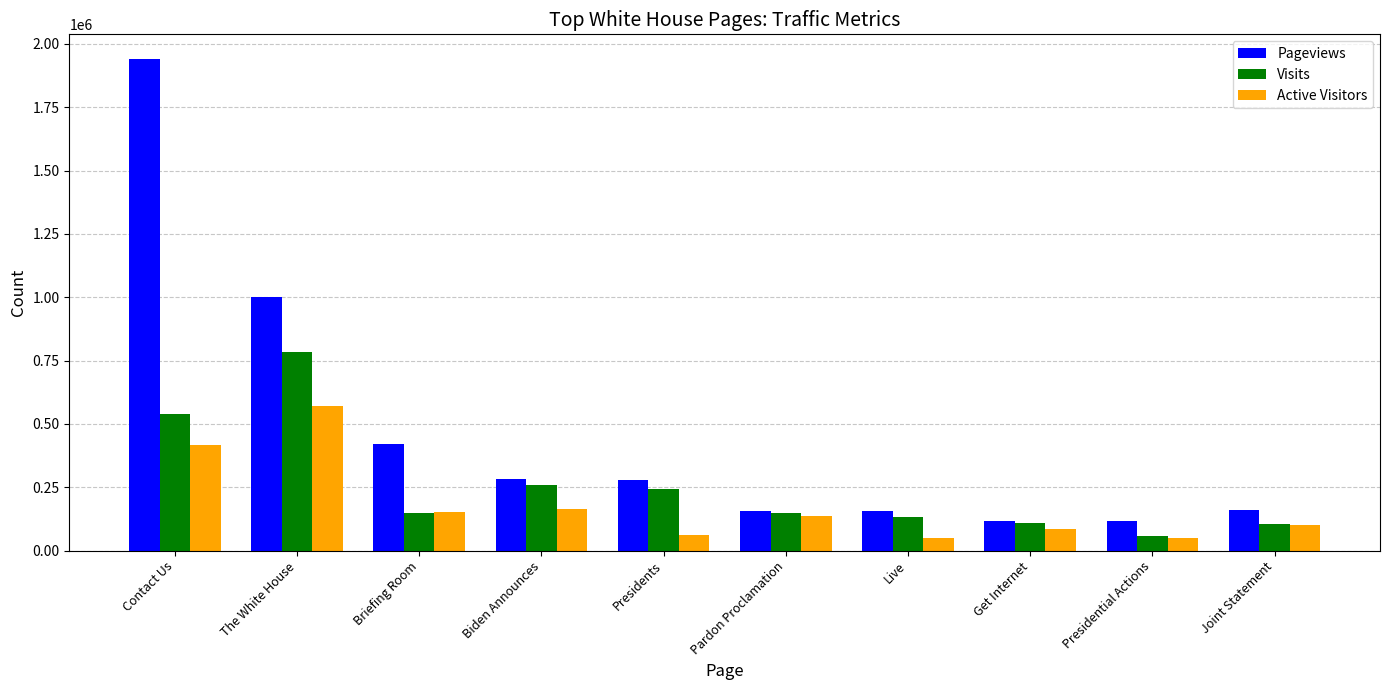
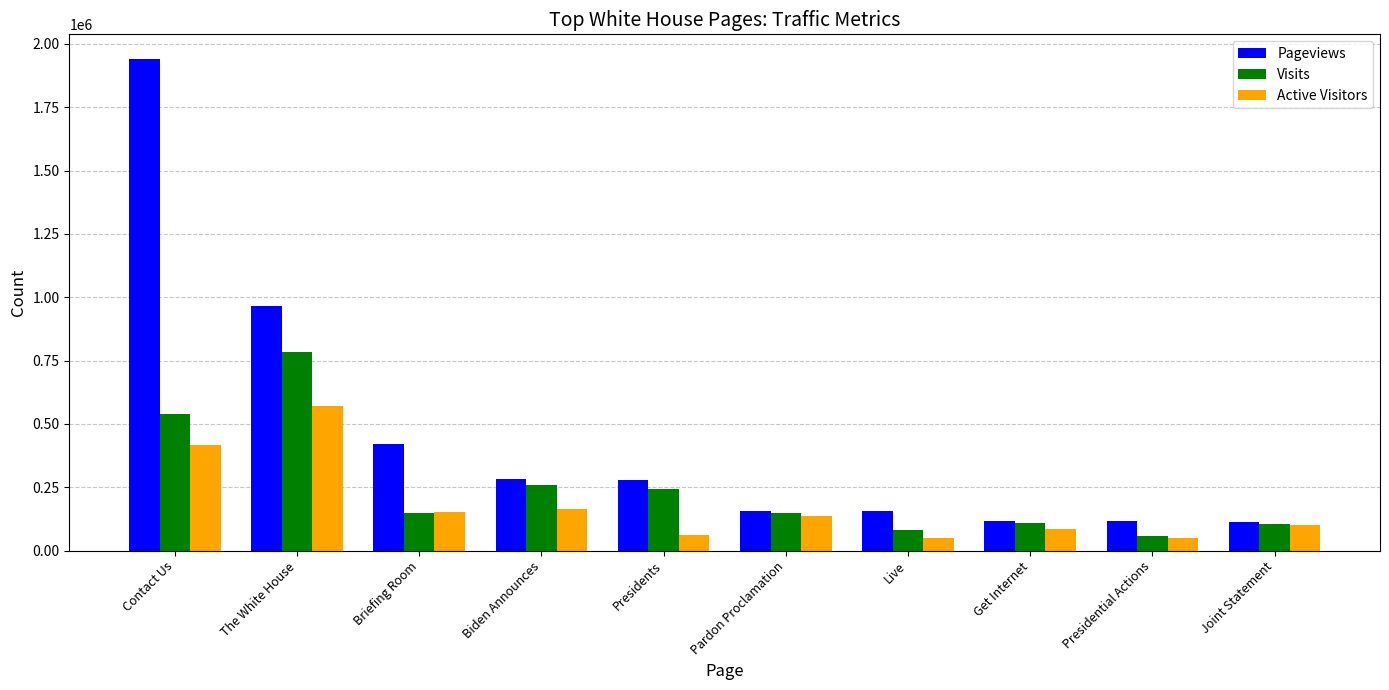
  {
    "Pageviews": {
      "Contact Us": 1940000,
-     "The White House": 1000000,
+     "The White House": 960000,
      "Briefing Room": 420000,
      "Biden Announces": 280000,
      "Presidents": 280000,
      "Pardon Proclamation": 160000,
      "Live": 160000,
      "Get Internet": 120000,
      "Presidential Actions": 120000,
-     "Joint Statement": 160000
+     "Joint Statement": 110000
    },
    "Visits": {
      "Contact Us": 540000,
      "The White House": 790000,
      "Briefing Room": 150000,
      "Biden Announces": 260000,
      "Presidents": 240000,
      "Pardon Proclamation": 150000,
-     "Live": 130000,
+     "Live": 80000,
      "Get Internet": 110000,
      "Presidential Actions": 60000,
      "Joint Statement": 110000
    },
    "Active Visitors": {
      "Contact Us": 420000,
      "The White House": 570000,
      "Briefing Room": 150000,
      "Biden Announces": 160000,
      "Presidents": 60000,
      "Pardon Proclamation": 140000,
      "Live": 50000,
      "Get Internet": 80000,
      "Presidential Actions": 50000,
      "Joint Statement": 100000
    }
  }
